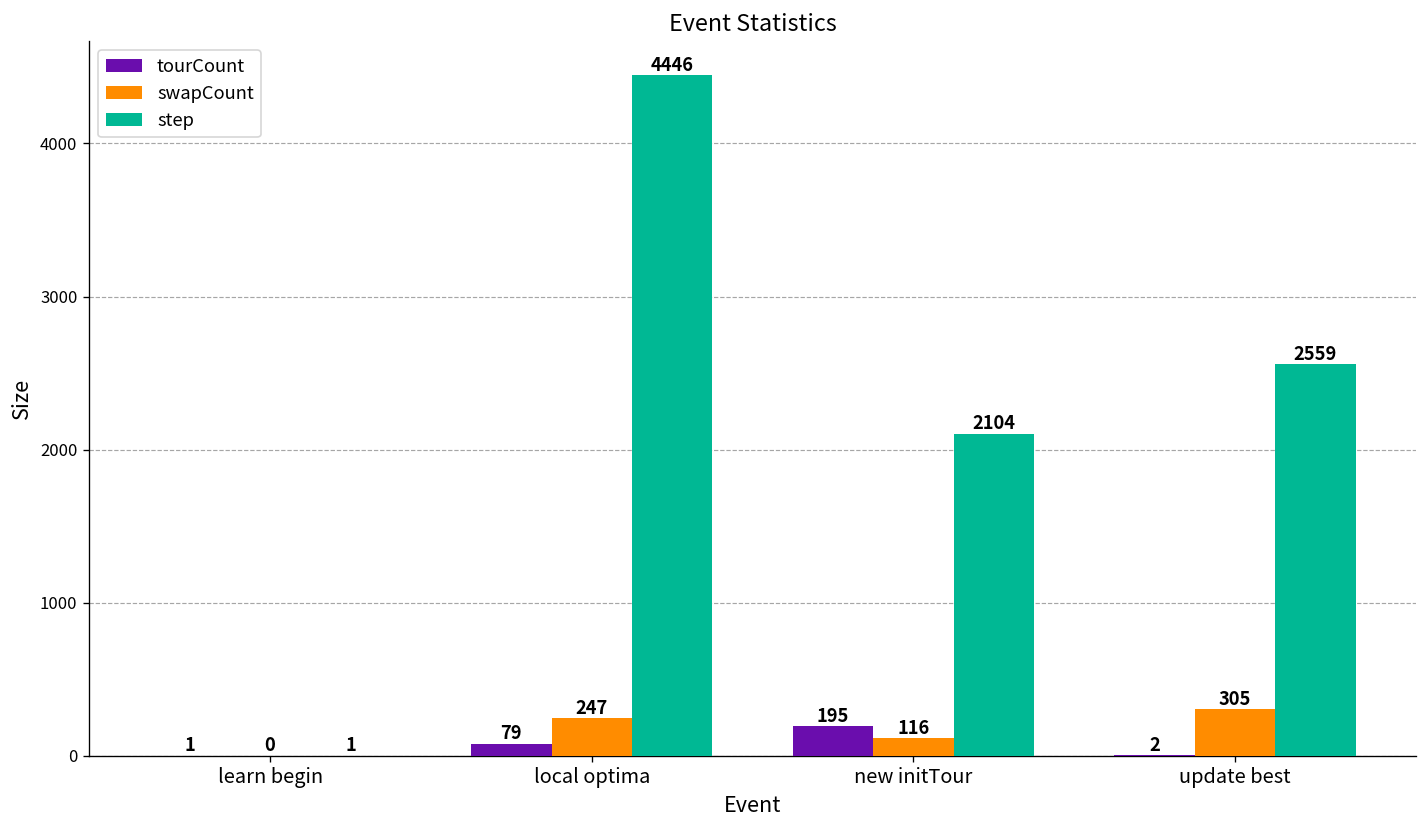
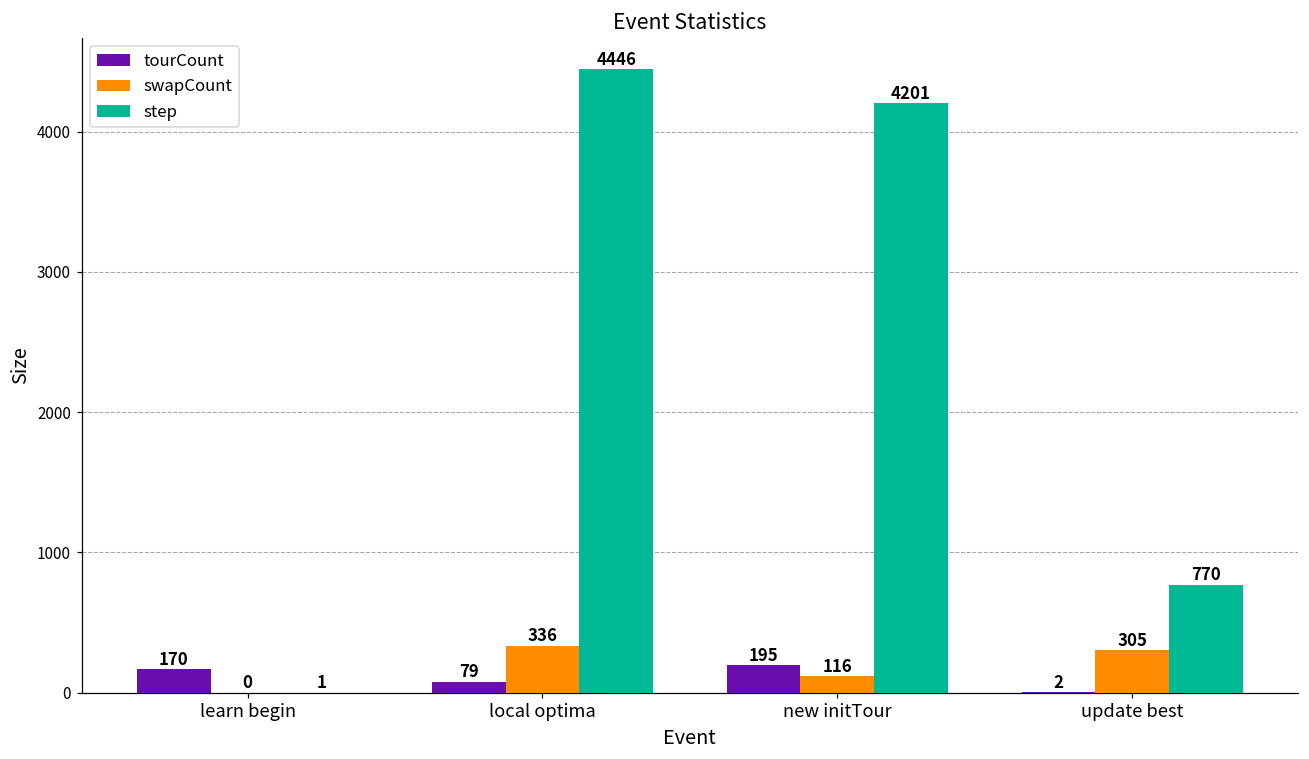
  {
    "tourCount": {
-     "learn begin": 1,
+     "learn begin": 170,
      "local optima": 79,
      "new initTour": 195,
      "update best": 2
    },
    "swapCount": {
      "learn begin": 0,
-     "local optima": 247,
+     "local optima": 336,
      "new initTour": 116,
      "update best": 305
    },
    "step": {
      "learn begin": 1,
      "local optima": 4446,
-     "new initTour": 2104,
-     "update best": 2559
+     "new initTour": 4201,
+     "update best": 770
    }
  }
